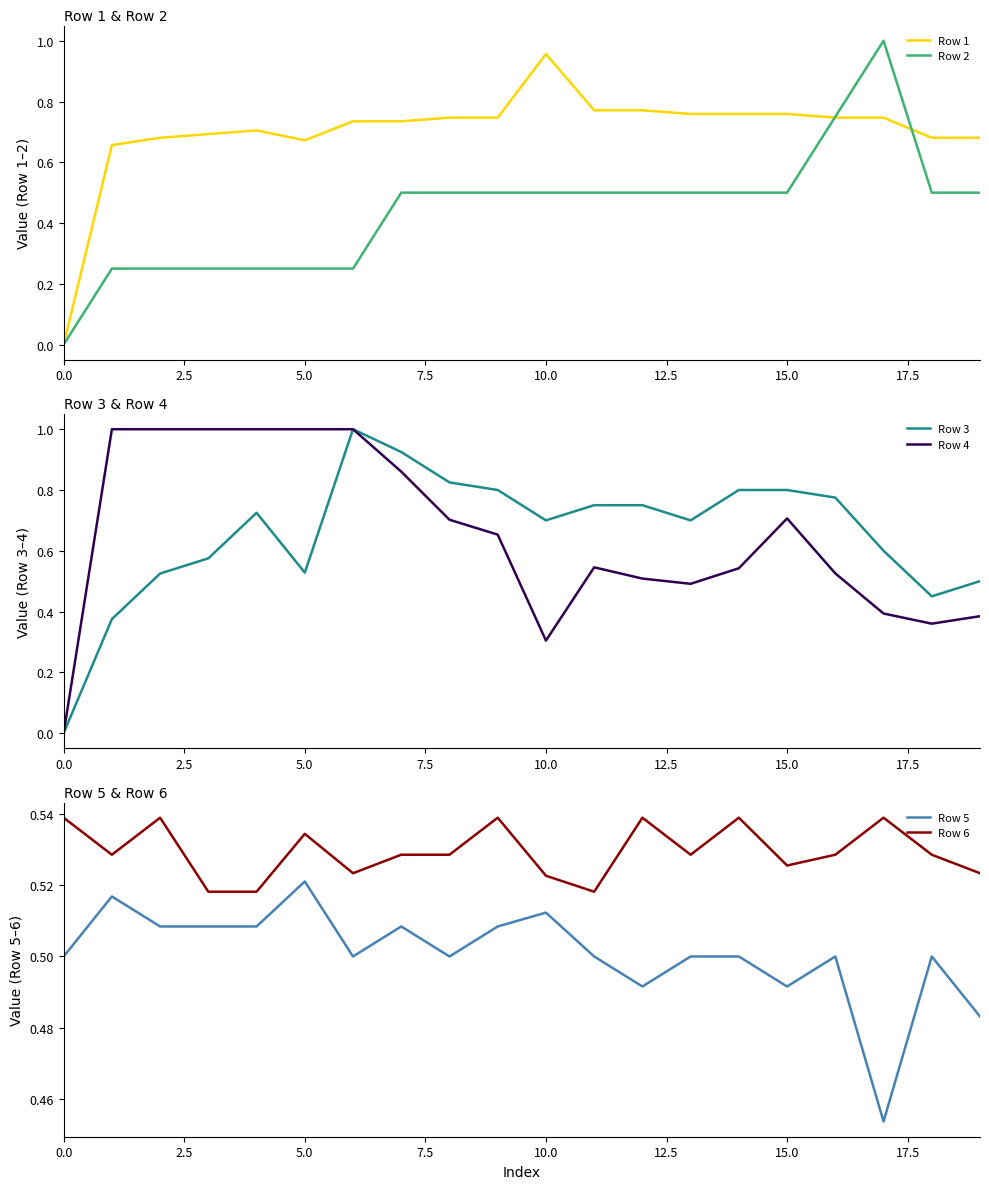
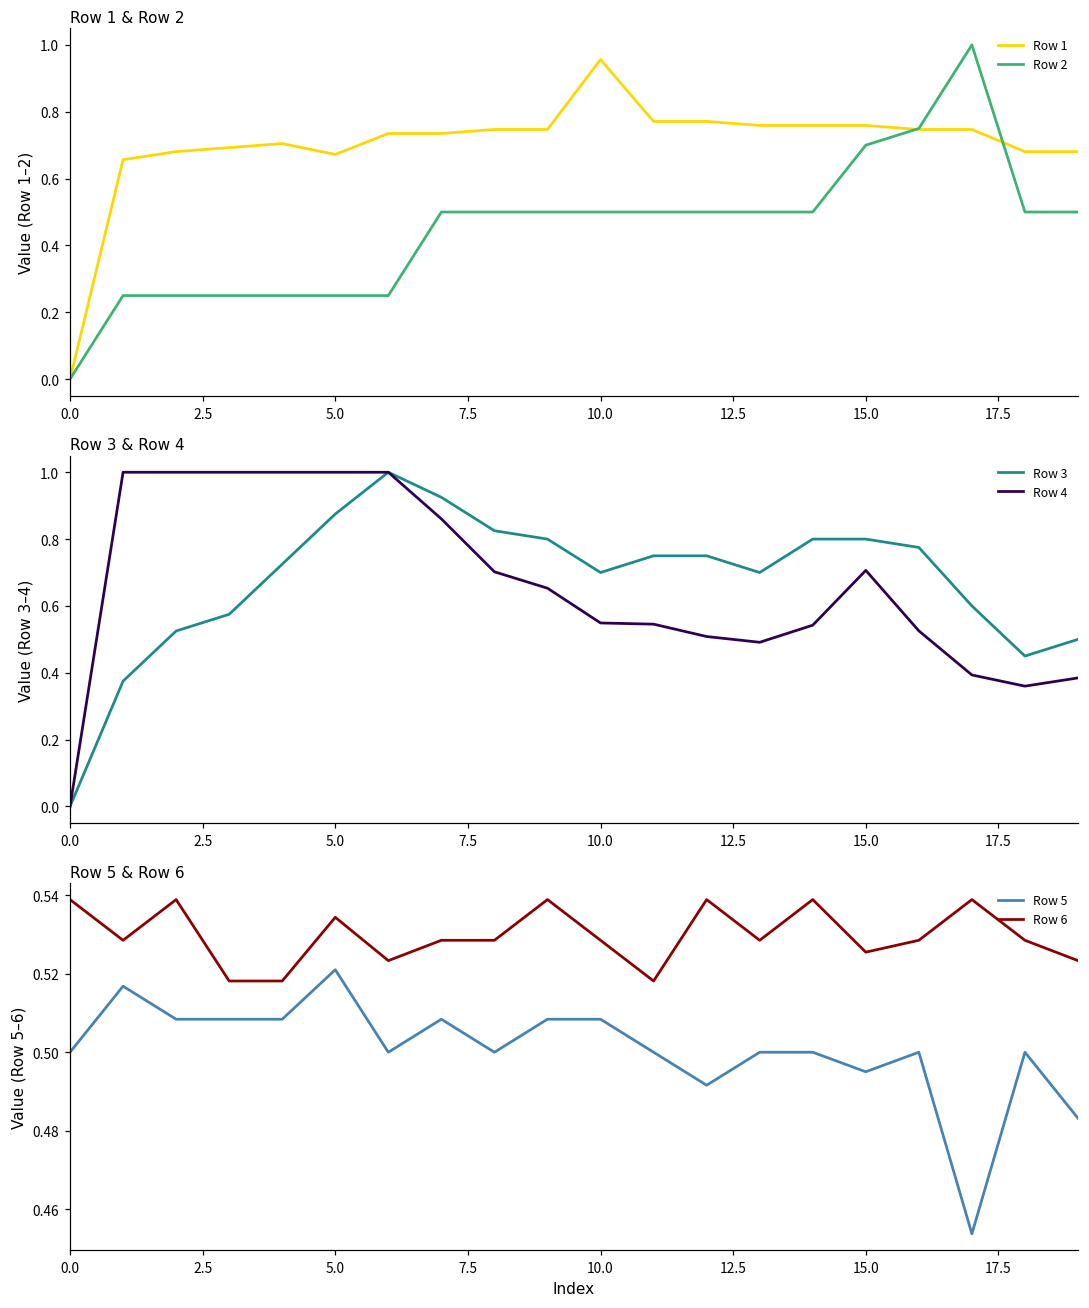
  {
    "Row 1 & Row 2": {
      "Row 1": {
        "5.0": 0.67,
        "10.0": 0.96,
        "15.0": 0.76
      },
      "Row 2": {
        "5.0": 0.25,
        "10.0": 0.5,
-       "15.0": 0.5
+       "15.0": 0.7
      }
    },
    "Row 3 & Row 4": {
      "Row 3": {
-       "5.0": 0.53,
+       "5.0": 0.88,
        "10.0": 0.70,
        "15.0": 0.80
      },
      "Row 4": {
        "5.0": 1.00,
-       "10.0": 0.30,
+       "10.0": 0.55,
        "15.0": 0.71
      }
    },
    "Row 5 & Row 6": {
      "Row 5": {
        "0.0": 0.500,
        "5.0": 0.521,
-       "10.0": 0.512,
-       "15.0": 0.492
+       "10.0": 0.508,
+       "15.0": 0.495
      },
      "Row 6": {
        "0.0": 0.539,
        "5.0": 0.534,
-       "10.0": 0.523,
+       "10.0": 0.528,
        "15.0": 0.525
      }
    }
  }
